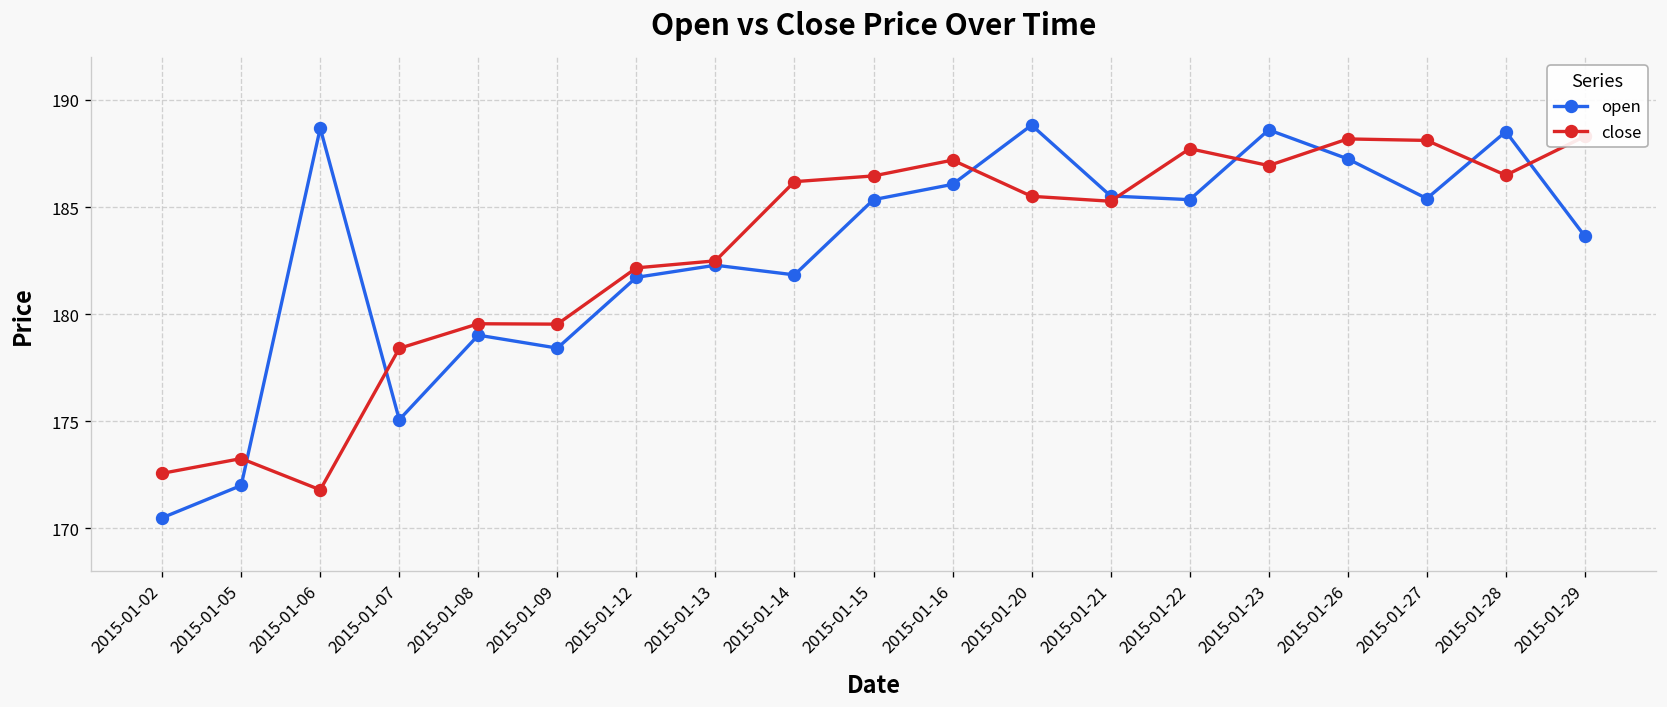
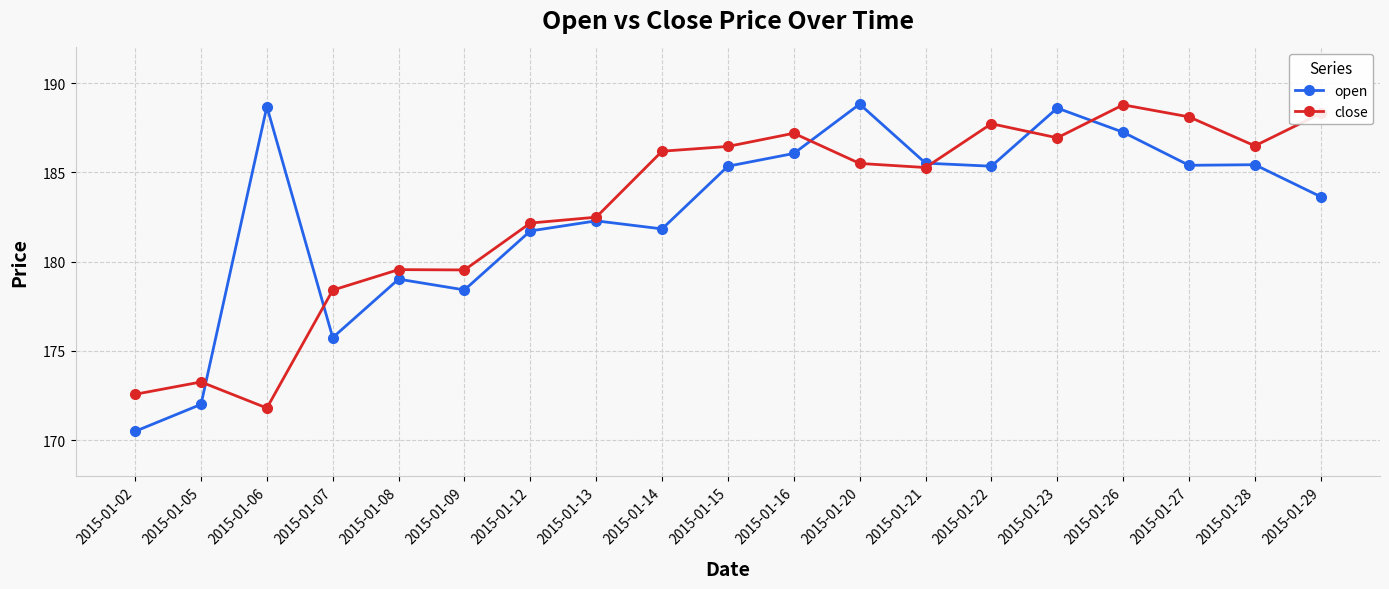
  {
    "open": {
      "2015-01-02": 170.5,
      "2015-01-05": 172.0,
      "2015-01-06": 188.7,
-     "2015-01-07": 175.1,
+     "2015-01-07": 175.7,
      "2015-01-08": 179.0,
      "2015-01-09": 178.4,
      "2015-01-12": 181.7,
      "2015-01-13": 182.3,
      "2015-01-14": 181.8,
      "2015-01-15": 185.3,
      "2015-01-16": 186.1,
      "2015-01-20": 188.8,
      "2015-01-21": 185.5,
      "2015-01-22": 185.3,
      "2015-01-23": 188.6,
      "2015-01-26": 187.3,
      "2015-01-27": 185.4,
-     "2015-01-28": 188.5,
+     "2015-01-28": 185.4,
      "2015-01-29": 183.6
    },
    "close": {
      "2015-01-02": 172.6,
      "2015-01-05": 173.3,
      "2015-01-06": 171.8,
      "2015-01-07": 178.4,
      "2015-01-08": 179.6,
      "2015-01-09": 179.5,
      "2015-01-12": 182.2,
      "2015-01-13": 182.5,
      "2015-01-14": 186.2,
      "2015-01-15": 186.5,
      "2015-01-16": 187.2,
      "2015-01-20": 185.5,
      "2015-01-21": 185.3,
      "2015-01-22": 187.7,
      "2015-01-23": 186.9,
-     "2015-01-26": 188.2,
+     "2015-01-26": 188.8,
      "2015-01-27": 188.1,
      "2015-01-28": 186.5
    }
  }
